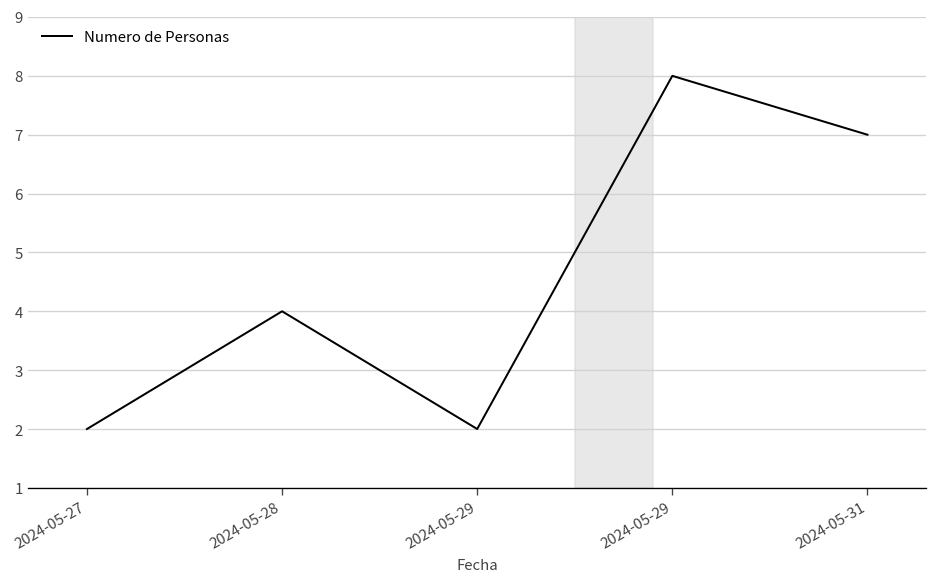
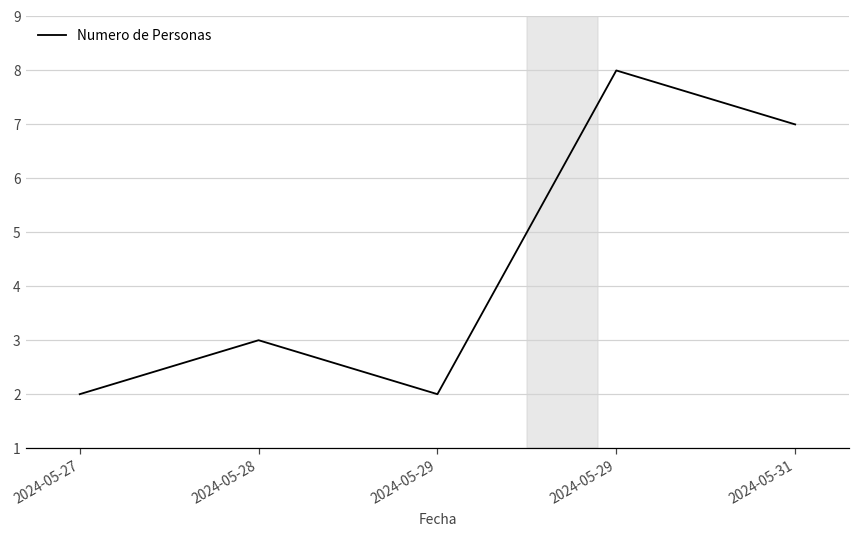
  {
    "2024-05-27": 2,
-   "2024-05-28": 4,
+   "2024-05-28": 3,
    "2024-05-31": 7
  }
